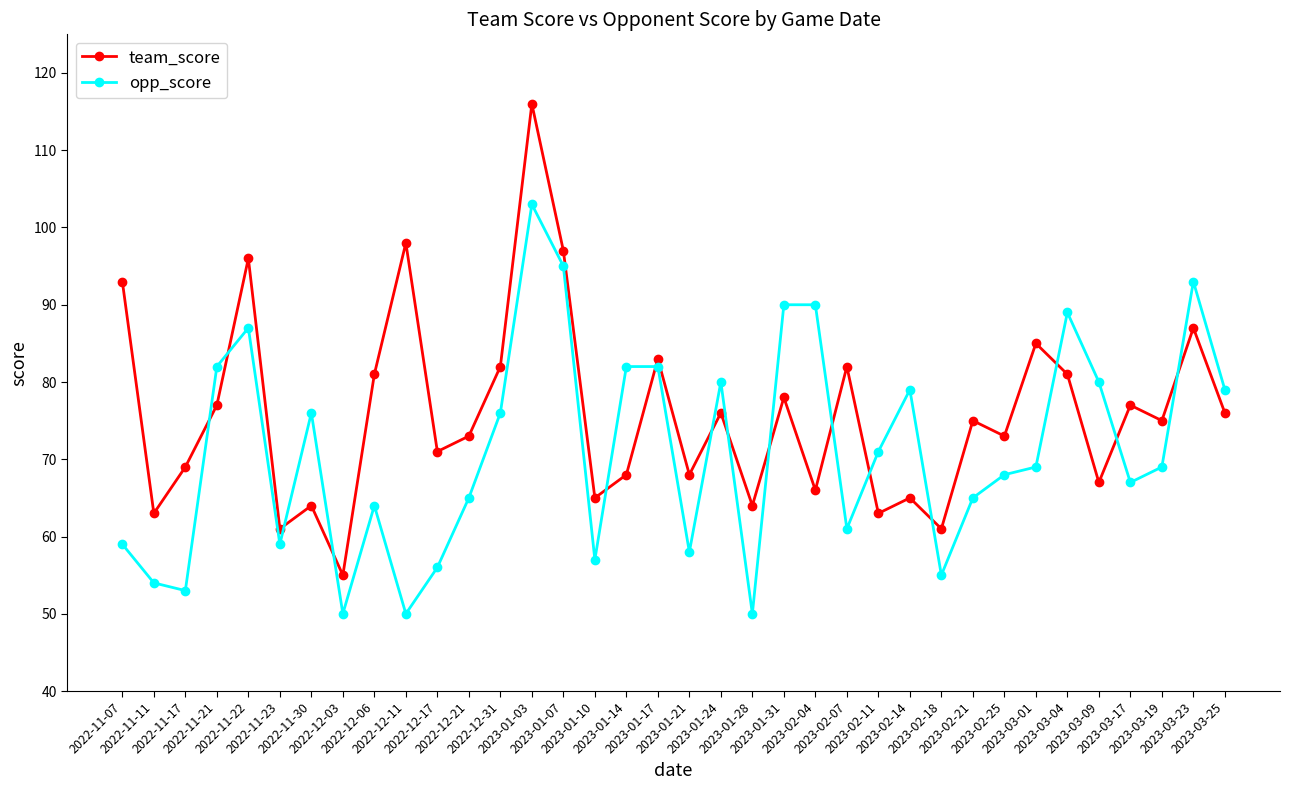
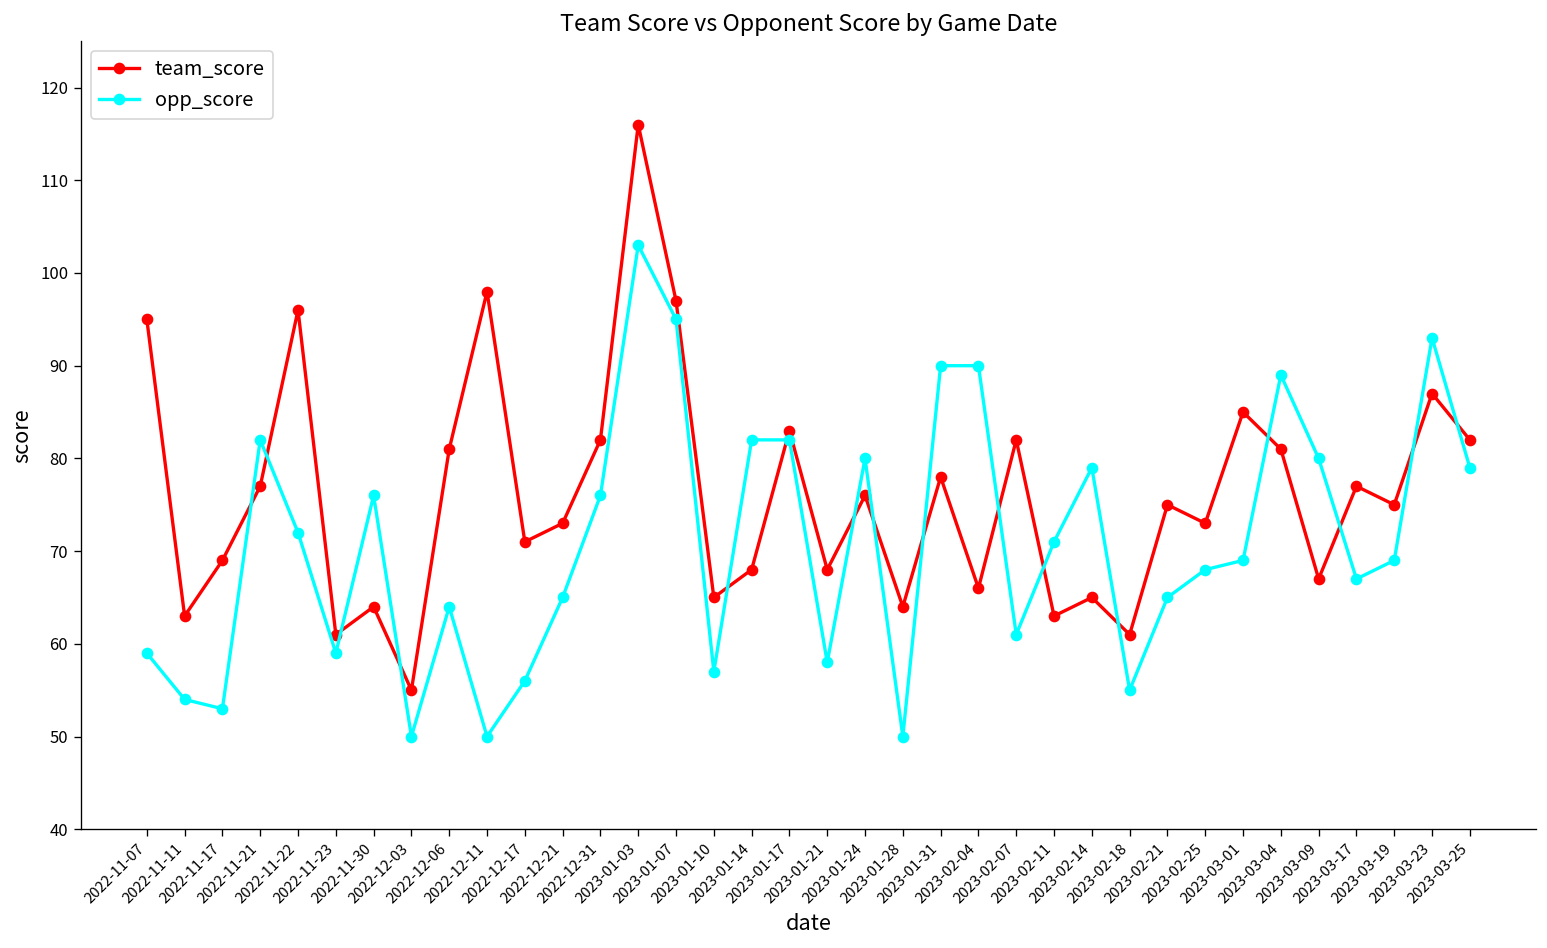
  {
    "team_score": {
-     "2022-11-07": 93,
+     "2022-11-07": 95,
      "2022-11-11": 63,
      "2022-11-17": 69,
      "2022-11-21": 77,
      "2022-11-22": 96,
      "2022-11-23": 61,
      "2022-11-30": 64,
      "2022-12-03": 55,
      "2022-12-06": 81,
      "2022-12-11": 98,
      "2022-12-17": 71,
      "2022-12-21": 73,
      "2022-12-31": 82,
      "2023-01-03": 116,
      "2023-01-07": 97,
      "2023-01-10": 65,
      "2023-01-14": 68,
      "2023-01-17": 83,
      "2023-01-21": 68,
      "2023-01-24": 76,
      "2023-01-28": 64,
      "2023-01-31": 78,
      "2023-02-04": 66,
      "2023-02-07": 82,
      "2023-02-11": 63,
      "2023-02-14": 65,
      "2023-02-18": 61,
      "2023-02-21": 75,
      "2023-02-25": 73,
      "2023-03-01": 85,
      "2023-03-04": 81,
      "2023-03-09": 67,
      "2023-03-17": 77,
      "2023-03-19": 75,
      "2023-03-23": 87,
-     "2023-03-25": 76
+     "2023-03-25": 82
    },
    "opp_score": {
      "2022-11-07": 59,
      "2022-11-11": 54,
      "2022-11-17": 53,
      "2022-11-21": 82,
-     "2022-11-22": 87,
+     "2022-11-22": 72,
      "2022-11-23": 59,
      "2022-11-30": 76,
      "2022-12-03": 50,
      "2022-12-06": 64,
      "2022-12-11": 50,
      "2022-12-17": 56,
      "2022-12-21": 65,
      "2022-12-31": 76,
      "2023-01-03": 103,
      "2023-01-07": 95,
      "2023-01-10": 57,
      "2023-01-14": 82,
      "2023-01-17": 82,
      "2023-01-21": 58,
      "2023-01-24": 80,
      "2023-01-28": 50,
      "2023-01-31": 90,
      "2023-02-04": 90,
      "2023-02-07": 61,
      "2023-02-11": 71,
      "2023-02-14": 79,
      "2023-02-18": 55,
      "2023-02-21": 65,
      "2023-02-25": 68,
      "2023-03-01": 69,
      "2023-03-04": 89,
      "2023-03-09": 80,
      "2023-03-17": 67,
      "2023-03-19": 69,
      "2023-03-23": 93,
      "2023-03-25": 79
    }
  }
